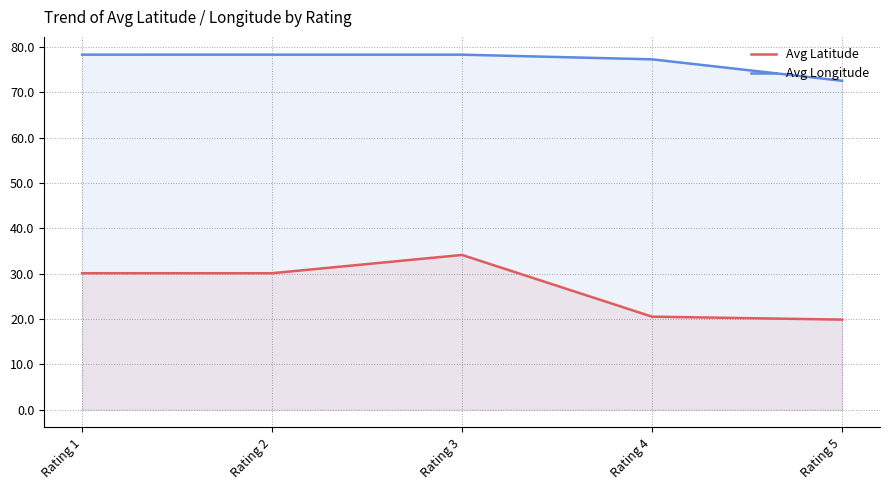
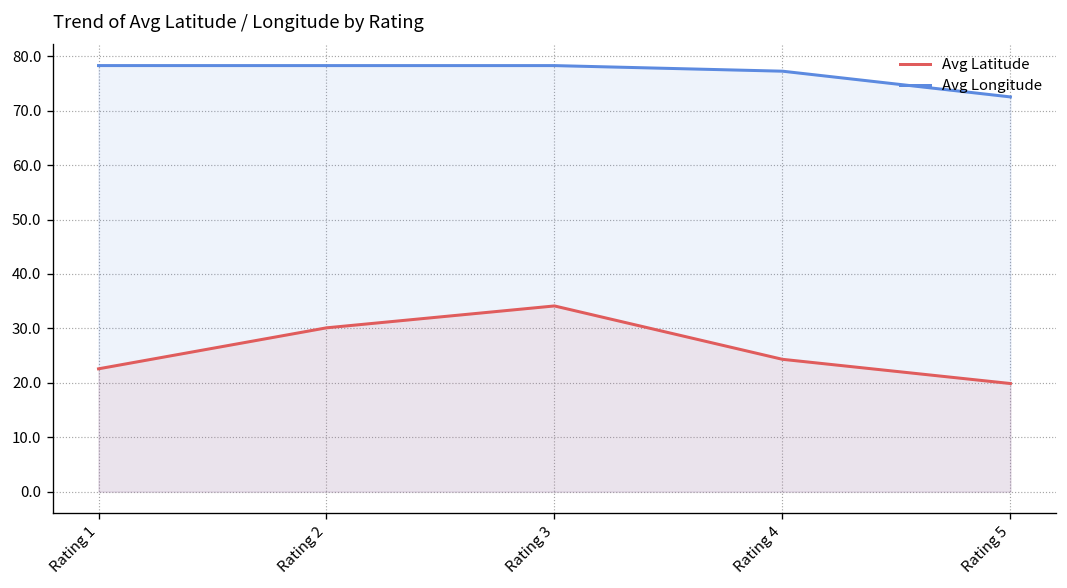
  {
    "Avg Latitude": {
-     "Rating 1": 30,
+     "Rating 1": 23,
      "Rating 2": 30,
      "Rating 3": 34,
-     "Rating 4": 21,
+     "Rating 4": 24,
      "Rating 5": 20
    },
    "Avg Longitude": {
      "Rating 1": 78,
      "Rating 2": 78,
      "Rating 3": 78,
      "Rating 4": 77,
      "Rating 5": 73
    }
  }
